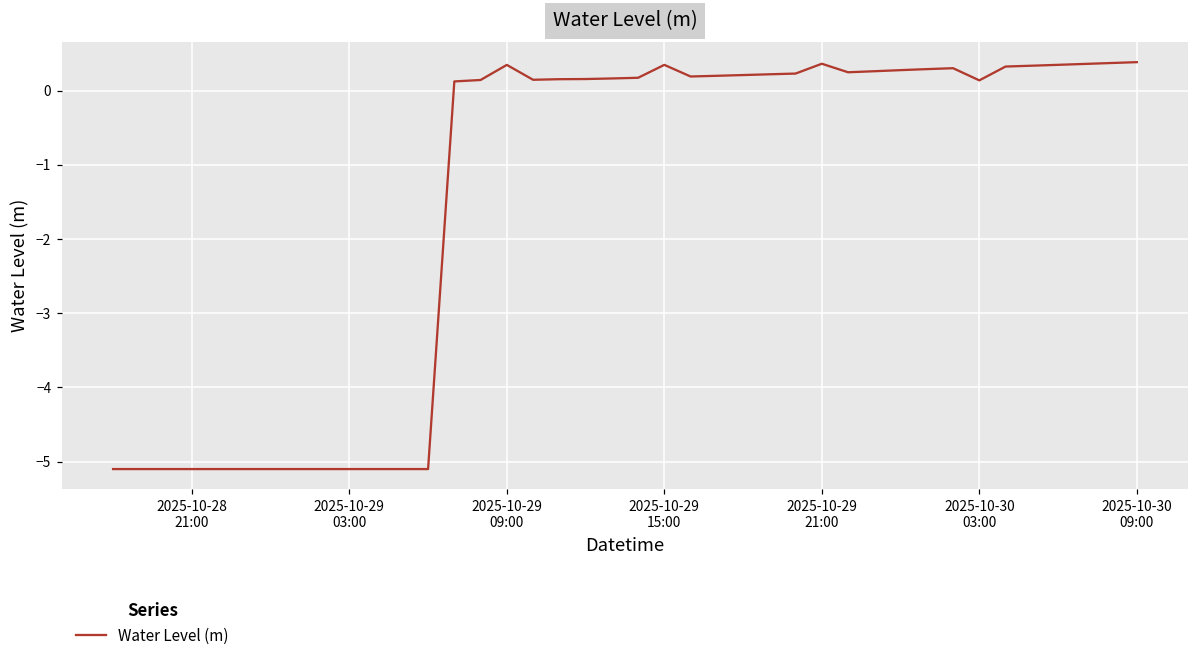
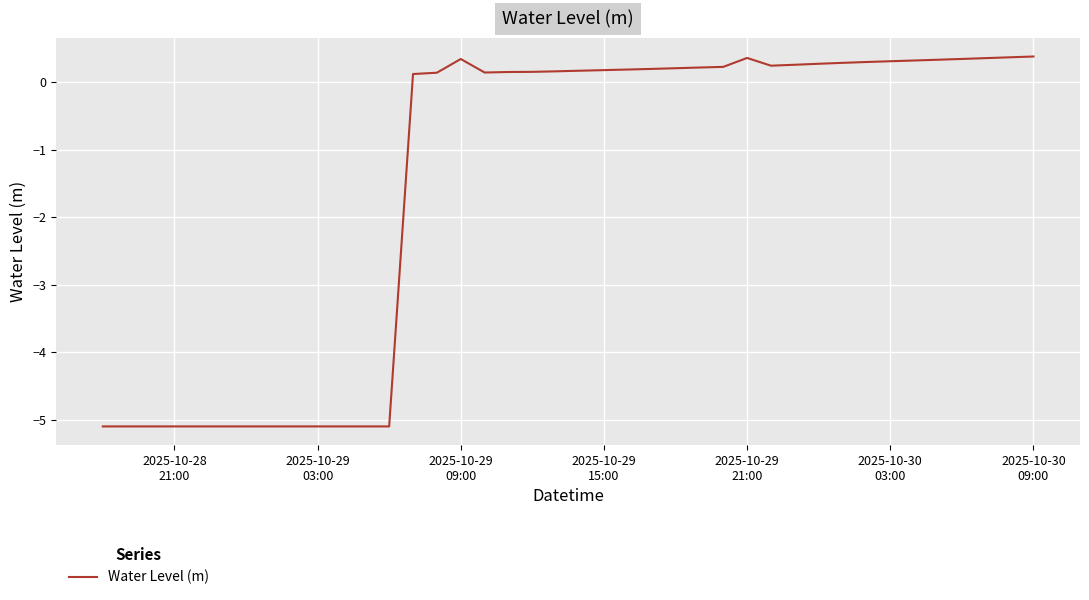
  {
    "2025-10-28 21:00": -5.1,
    "2025-10-29 03:00": -5.1,
    "2025-10-29 09:00": 0.3,
-   "2025-10-29 15:00": 0.3,
+   "2025-10-29 15:00": 0.2,
    "2025-10-29 21:00": 0.4,
-   "2025-10-30 03:00": 0.1,
+   "2025-10-30 03:00": 0.3,
    "2025-10-30 09:00": 0.4
  }
